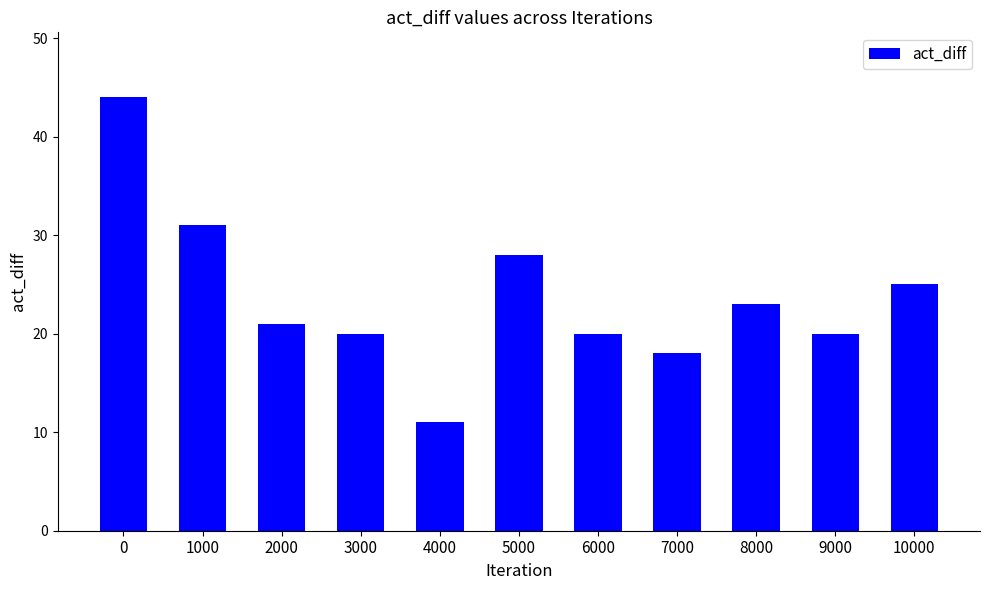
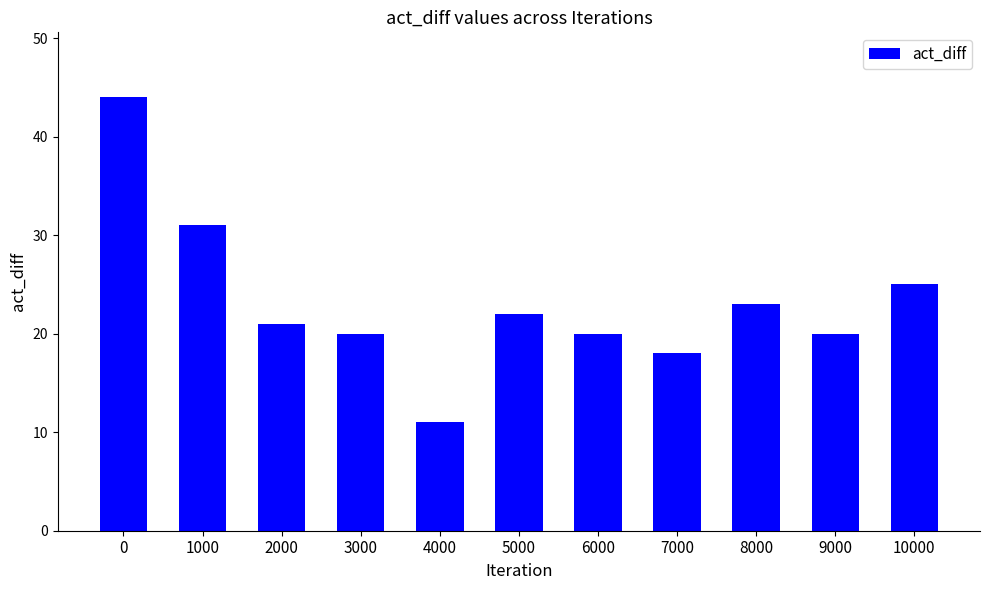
  {
    "0": 44,
    "1000": 31,
    "2000": 21,
    "3000": 20,
    "4000": 11,
-   "5000": 28,
+   "5000": 22,
    "6000": 20,
    "7000": 18,
    "8000": 23,
    "9000": 20,
    "10000": 25
  }
